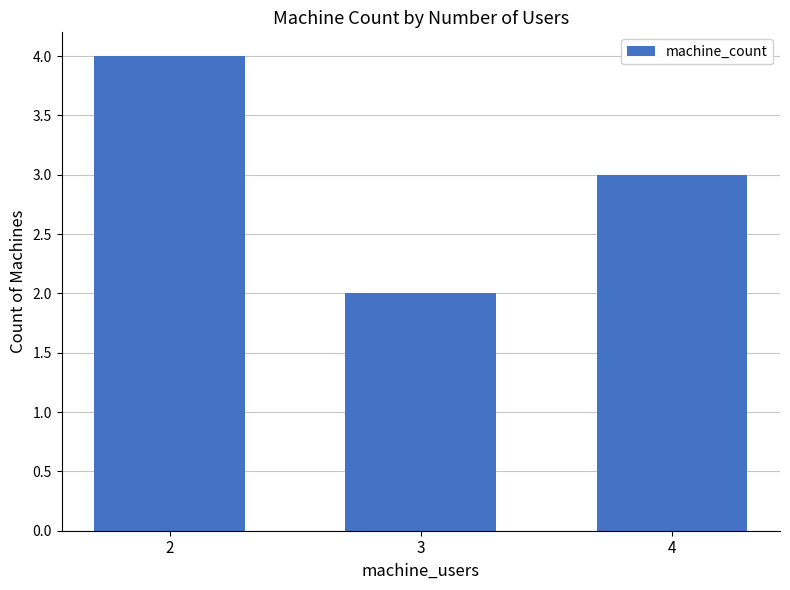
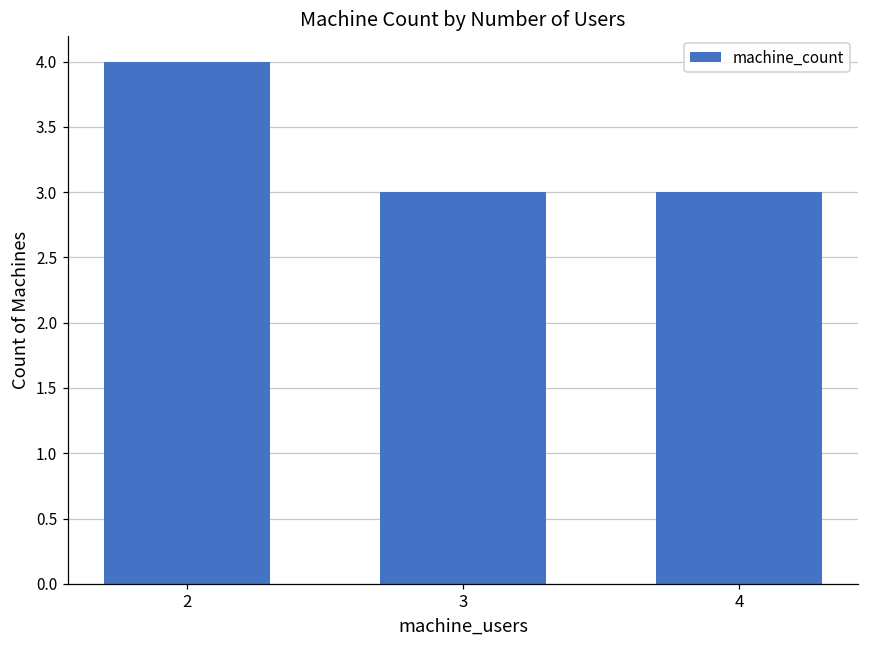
  {
    "2": 4,
-   "3": 2,
+   "3": 3,
    "4": 3
  }
